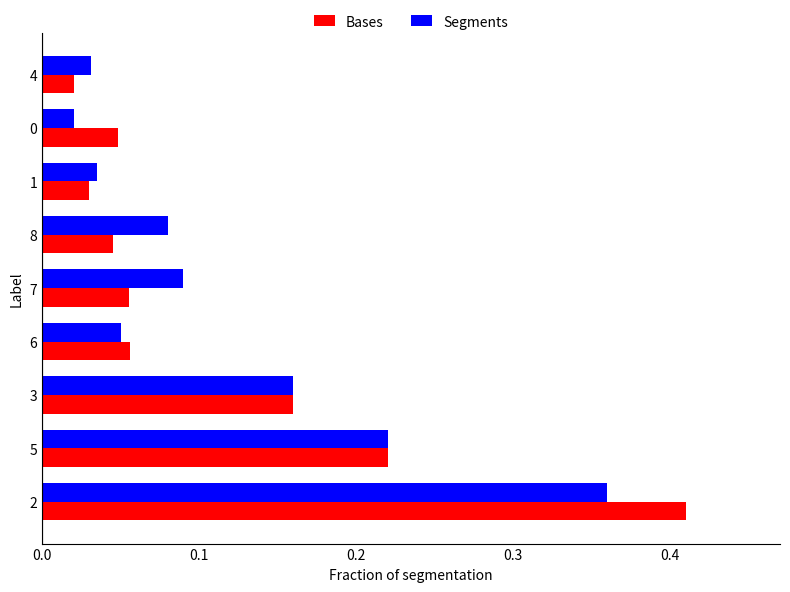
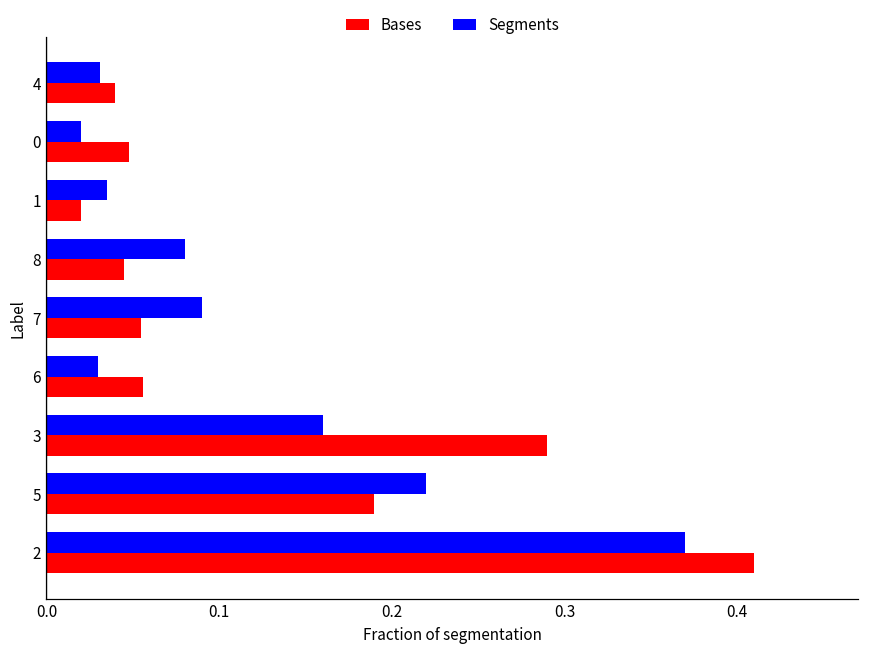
  {
    "Bases": {
-     "4": 0.02,
+     "4": 0.04,
      "0": 0.048,
-     "1": 0.03,
+     "1": 0.02,
      "8": 0.045,
      "7": 0.055,
      "6": 0.056,
-     "3": 0.16,
-     "5": 0.22,
+     "3": 0.29,
+     "5": 0.19,
      "2": 0.41
    },
    "Segments": {
      "4": 0.03,
      "0": 0.02,
      "1": 0.035,
      "8": 0.08,
      "7": 0.09,
-     "6": 0.05,
+     "6": 0.03,
      "3": 0.16,
      "5": 0.22,
-     "2": 0.36
+     "2": 0.37
    }
  }
